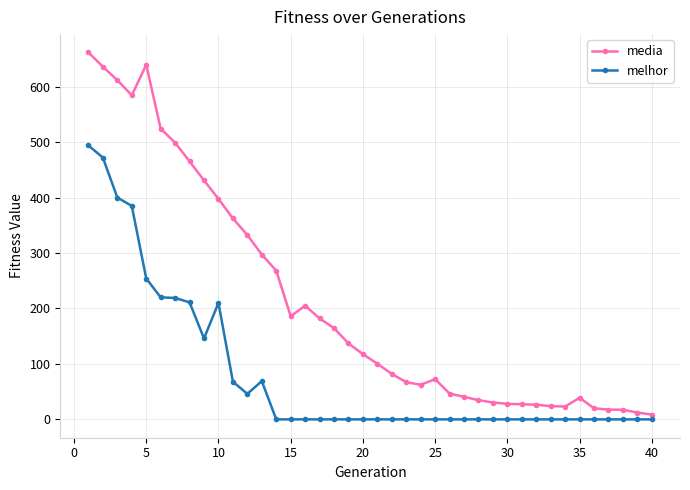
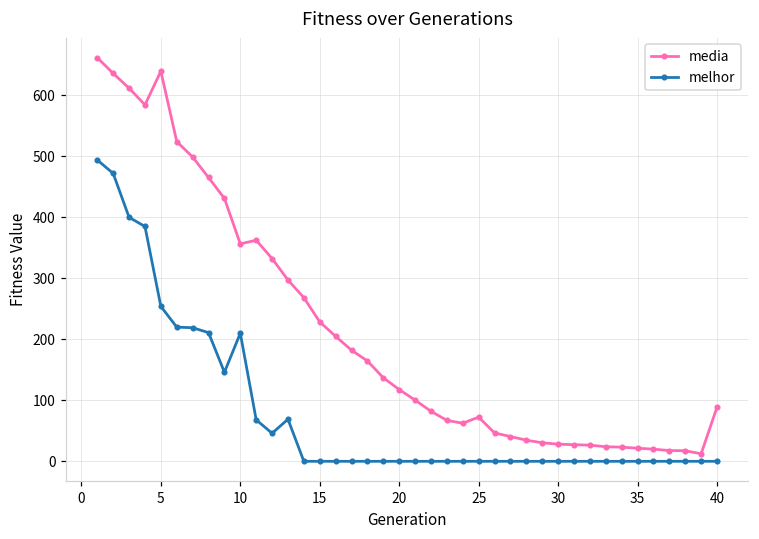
  {
    "media": {
      "5": 640,
-     "10": 400,
-     "15": 190,
+     "10": 360,
+     "15": 230,
      "20": 120,
      "25": 70,
      "30": 30,
-     "35": 40,
-     "40": 10
+     "35": 20,
+     "40": 90
    },
    "melhor": {
      "5": 250,
      "10": 210,
      "15": 0,
      "20": 0,
      "25": 0,
      "30": 0,
      "35": 0,
      "40": 0
    }
  }
